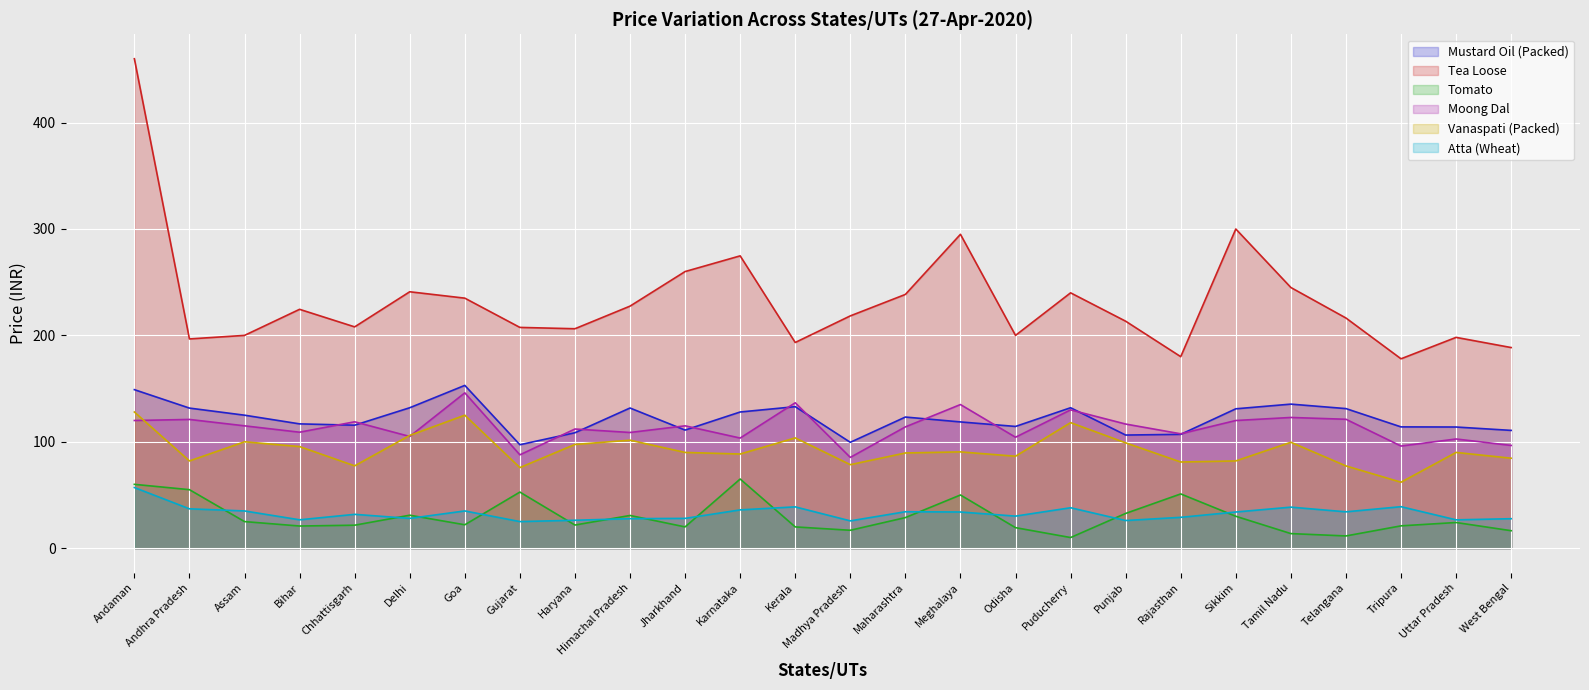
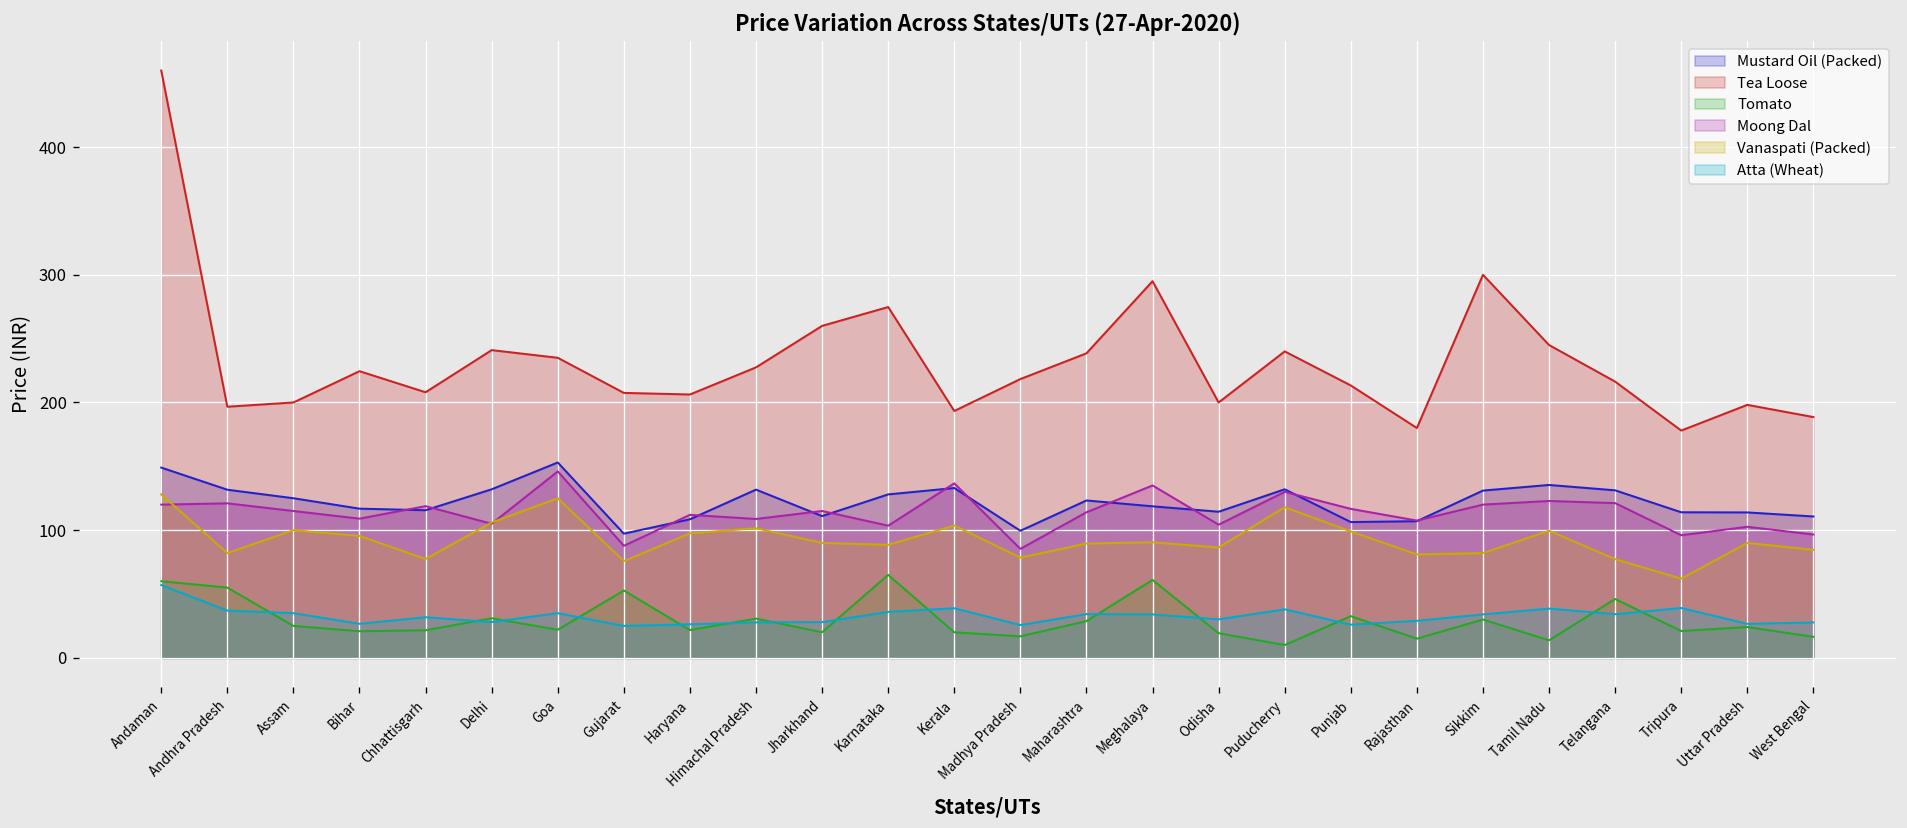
  {
    "Tomato": {
      "Andaman": 60,
      "Andhra Pradesh": 55,
      "Assam": 25,
      "Bihar": 21,
      "Chhattisgarh": 22,
      "Delhi": 31,
      "Goa": 22,
      "Gujarat": 53,
      "Haryana": 22,
      "Himachal Pradesh": 31,
      "Jharkhand": 20,
      "Karnataka": 65,
      "Kerala": 20,
      "Madhya Pradesh": 17,
      "Maharashtra": 29,
-     "Meghalaya": 50,
+     "Meghalaya": 61,
      "Odisha": 19,
      "Puducherry": 10,
      "Punjab": 33,
-     "Rajasthan": 51,
+     "Rajasthan": 15,
      "Sikkim": 30,
      "Tamil Nadu": 14,
-     "Telangana": 12,
+     "Telangana": 46,
      "Tripura": 21,
      "Uttar Pradesh": 24,
      "West Bengal": 16
    }
  }
